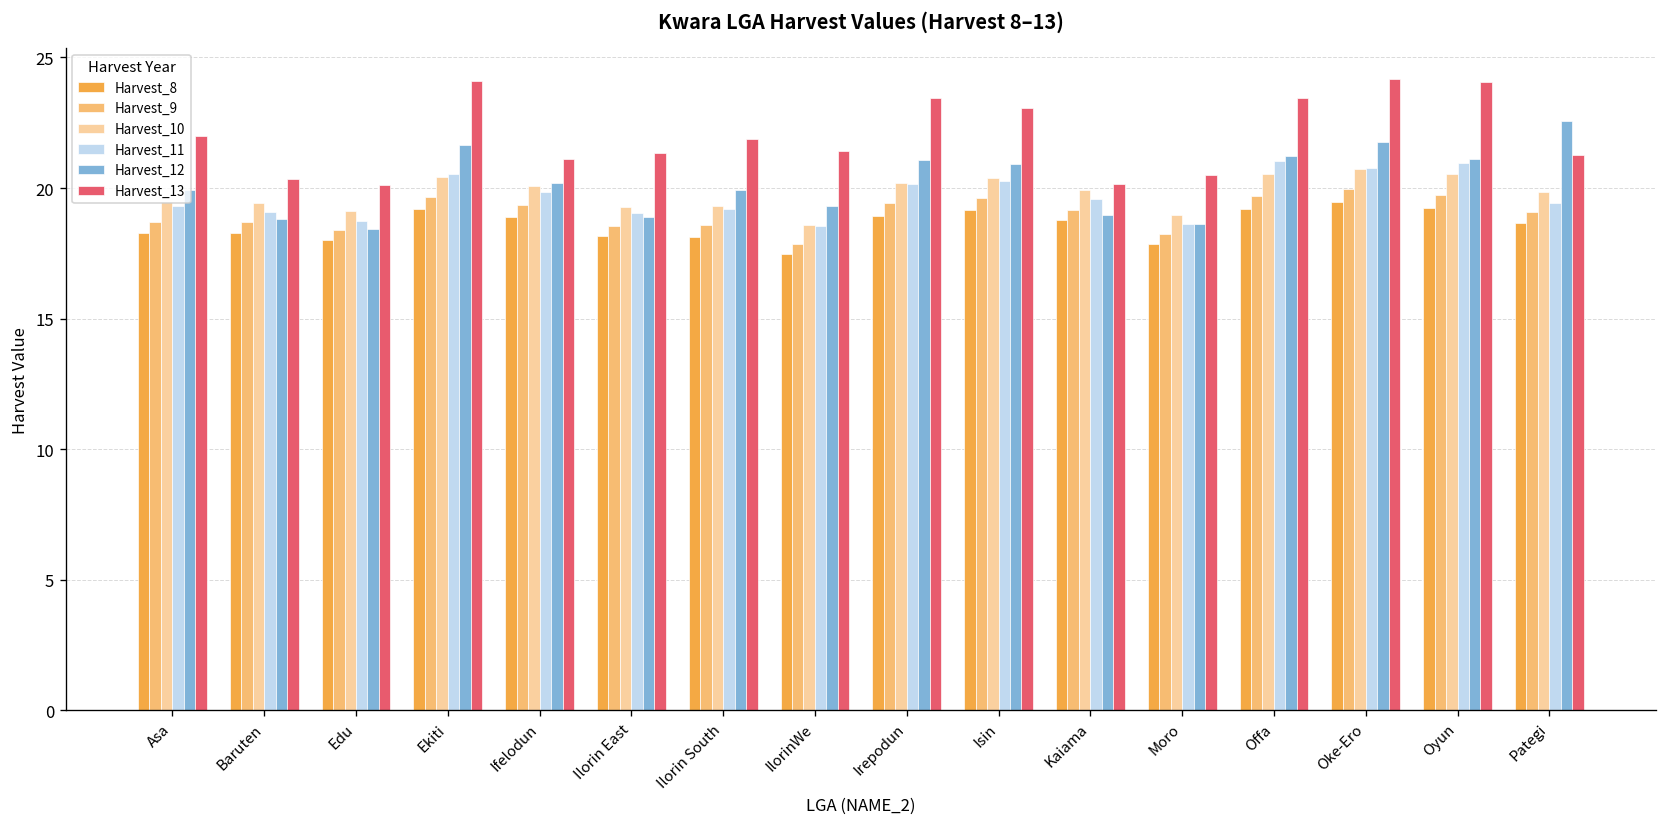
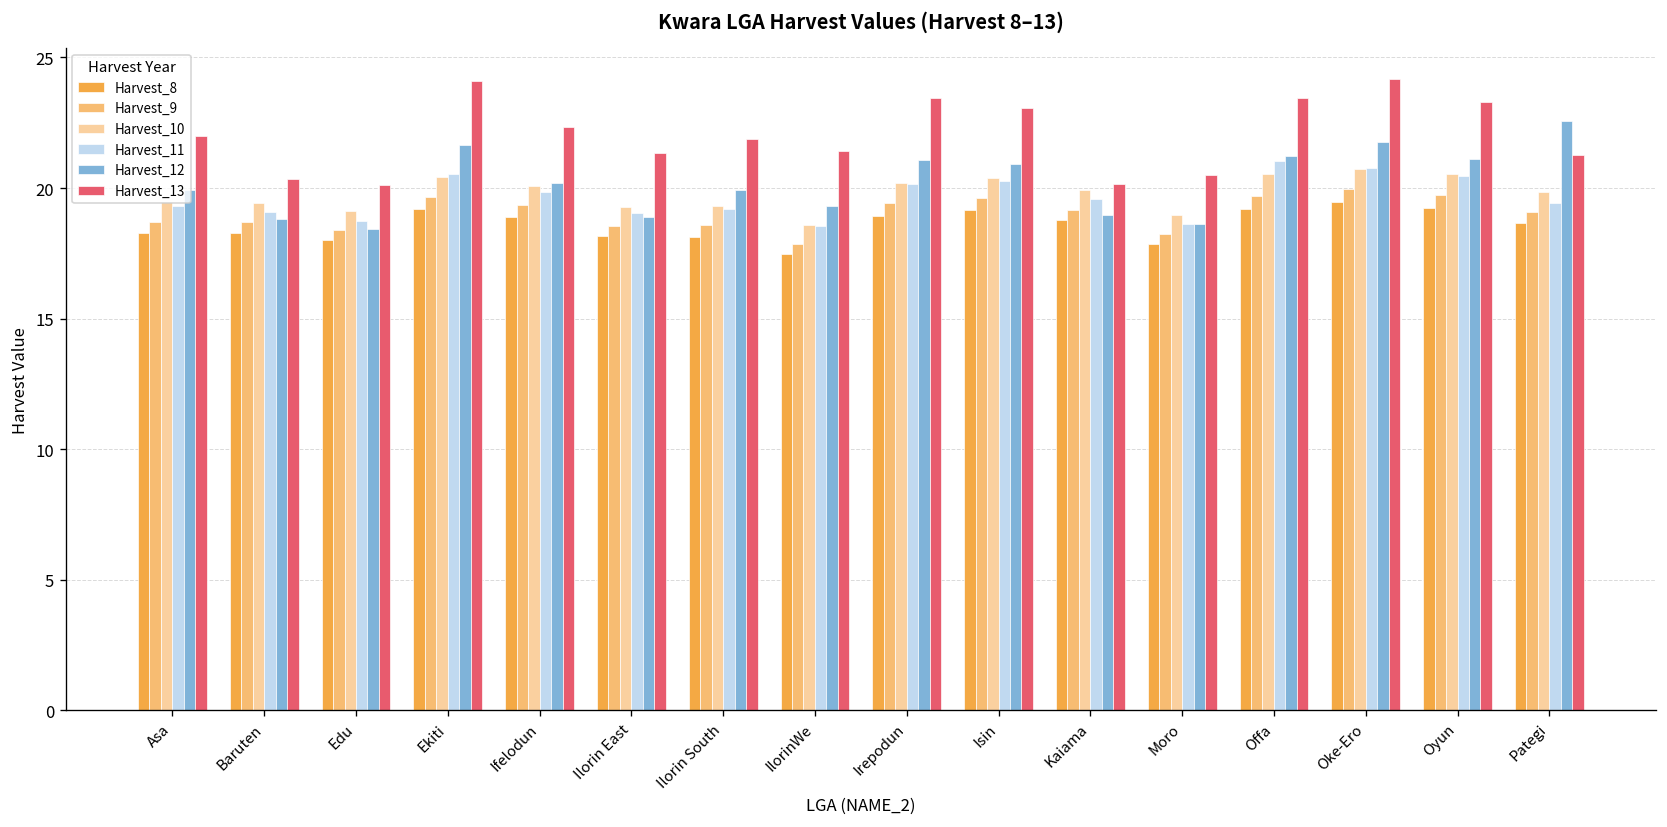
  {
    "Harvest_11": {
      "Asa": 19.3,
      "Baruten": 19.1,
      "Edu": 18.7,
      "Ekiti": 20.5,
      "Ifelodun": 19.8,
      "Ilorin East": 19.0,
      "Ilorin South": 19.2,
      "IlorinWe": 18.6,
      "Irepodun": 20.2,
      "Isin": 20.3,
      "Kaiama": 19.6,
      "Moro": 18.6,
      "Offa": 21.0,
      "Oke-Ero": 20.8,
-     "Oyun": 21.0,
+     "Oyun": 20.5,
      "Pategi": 19.4
    },
    "Harvest_12": {
      "Baruten": 18.8,
      "Edu": 18.4,
      "Ekiti": 21.7,
      "Ifelodun": 20.2,
      "Ilorin East": 18.9,
      "Ilorin South": 19.9,
      "IlorinWe": 19.3,
      "Irepodun": 21.1,
      "Isin": 20.9,
      "Kaiama": 19.0,
      "Moro": 18.6,
      "Offa": 21.2,
      "Oke-Ero": 21.8,
      "Oyun": 21.1,
      "Pategi": 22.6
    },
    "Harvest_13": {
      "Asa": 22.0,
      "Baruten": 20.3,
      "Edu": 20.1,
      "Ekiti": 24.1,
-     "Ifelodun": 21.1,
+     "Ifelodun": 22.3,
      "Ilorin East": 21.3,
      "Ilorin South": 21.9,
      "IlorinWe": 21.4,
      "Irepodun": 23.4,
      "Isin": 23.1,
      "Kaiama": 20.1,
      "Moro": 20.5,
      "Offa": 23.5,
      "Oke-Ero": 24.2,
-     "Oyun": 24.1,
+     "Oyun": 23.3,
      "Pategi": 21.3
    }
  }
